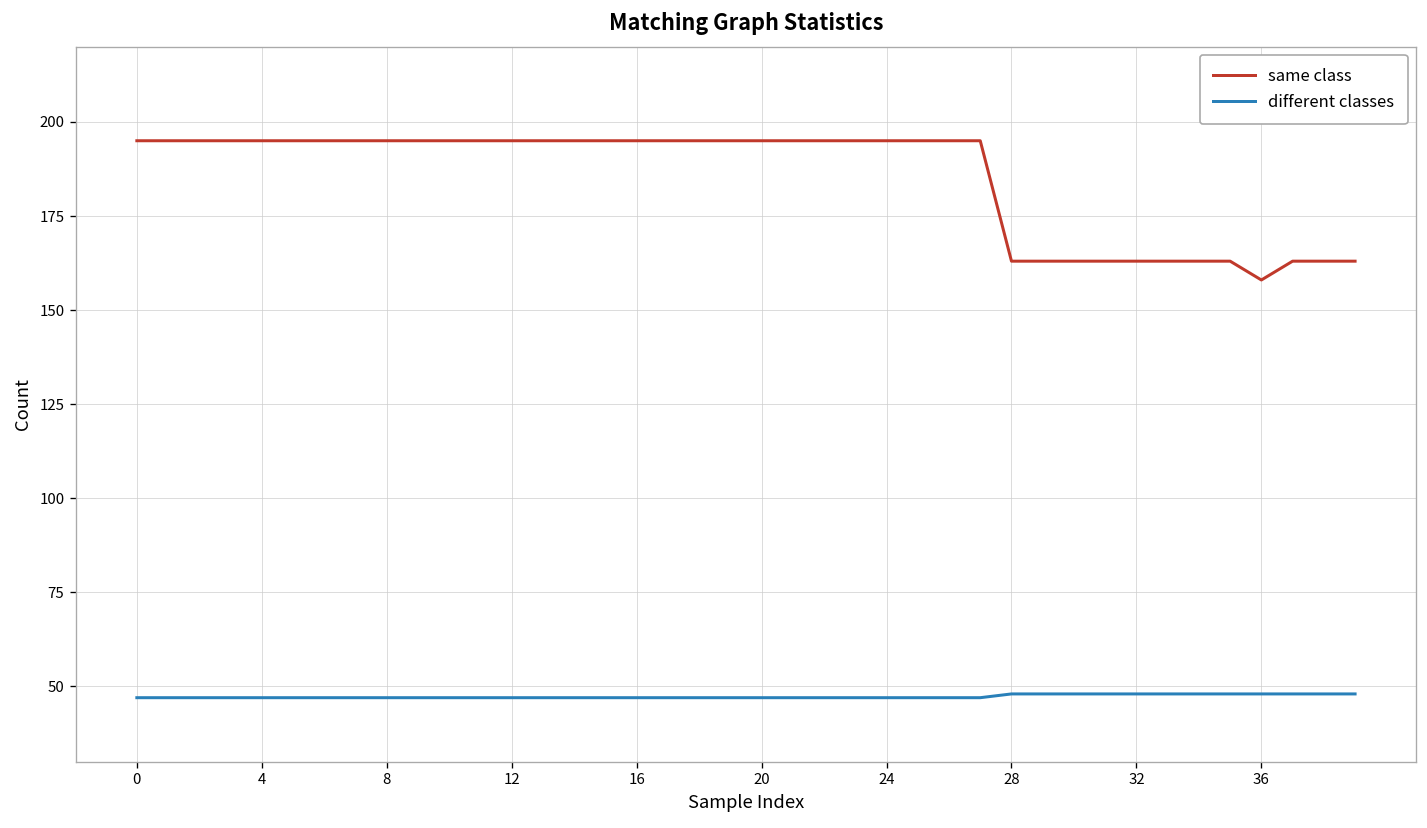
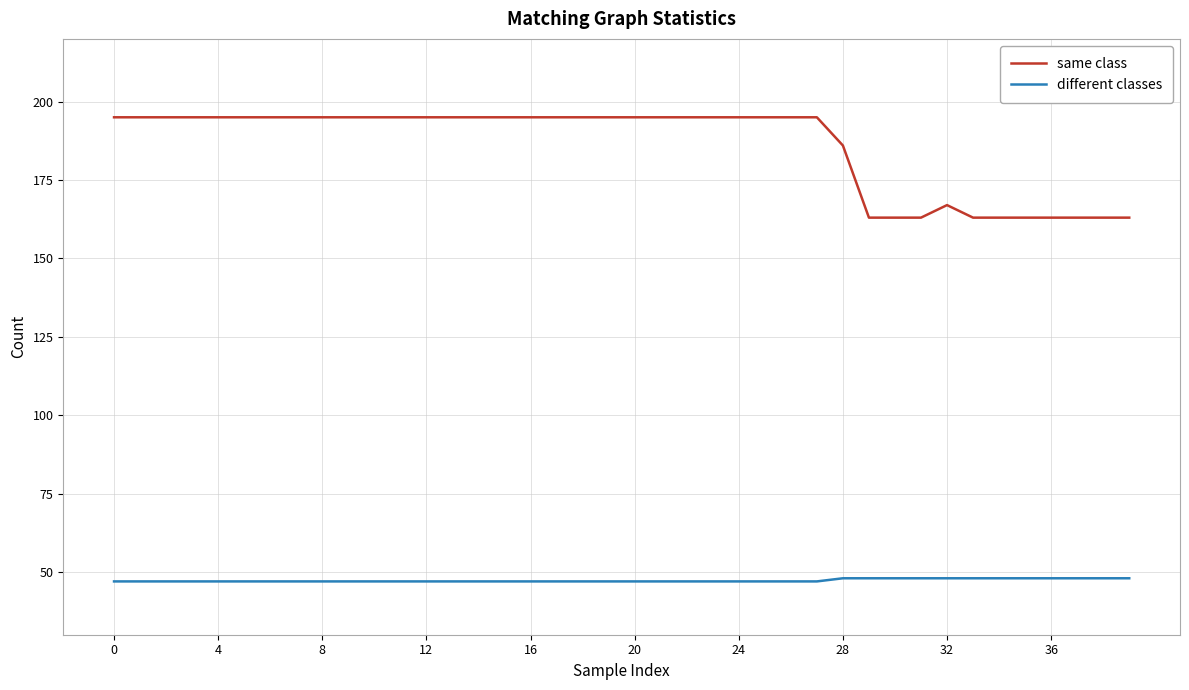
  {
    "same class": {
      "0": 195,
      "4": 195,
      "8": 195,
      "12": 195,
      "16": 195,
      "20": 195,
      "24": 195,
-     "28": 163,
-     "32": 163,
-     "36": 158
+     "28": 186,
+     "32": 167,
+     "36": 163
    },
    "different classes": {
      "0": 47,
      "4": 47,
      "8": 47,
      "12": 47,
      "16": 47,
      "20": 47,
      "24": 47,
      "28": 48,
      "32": 48,
      "36": 48
    }
  }
